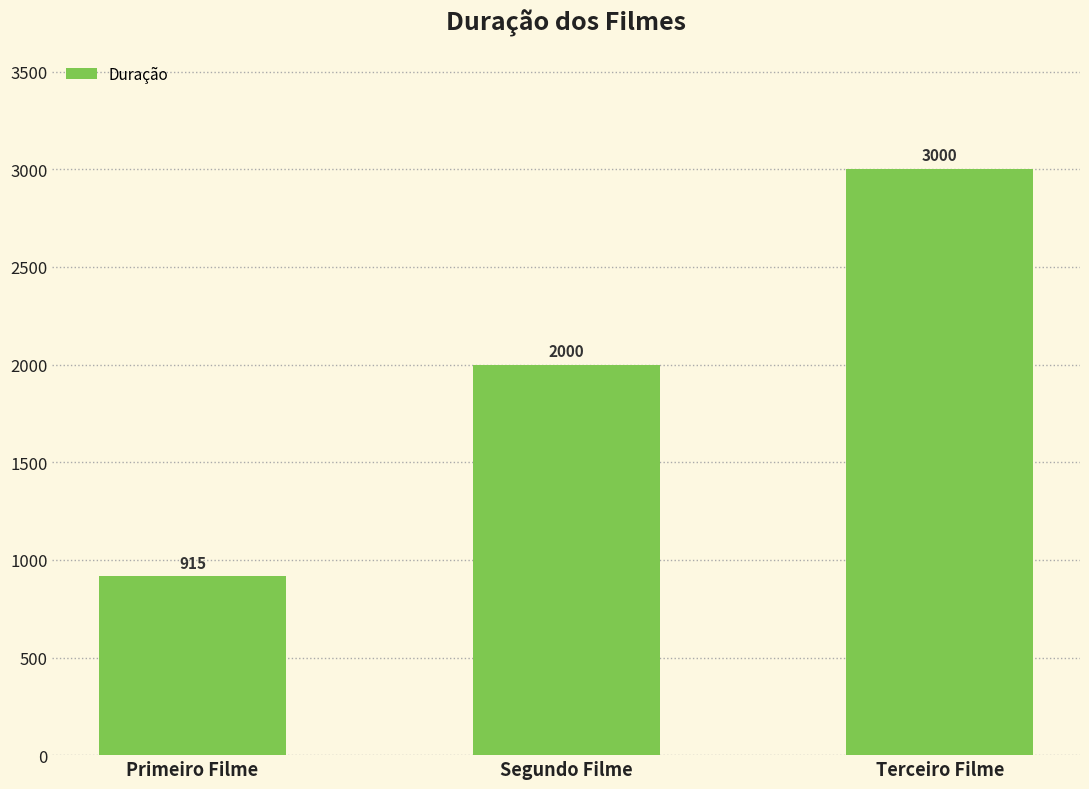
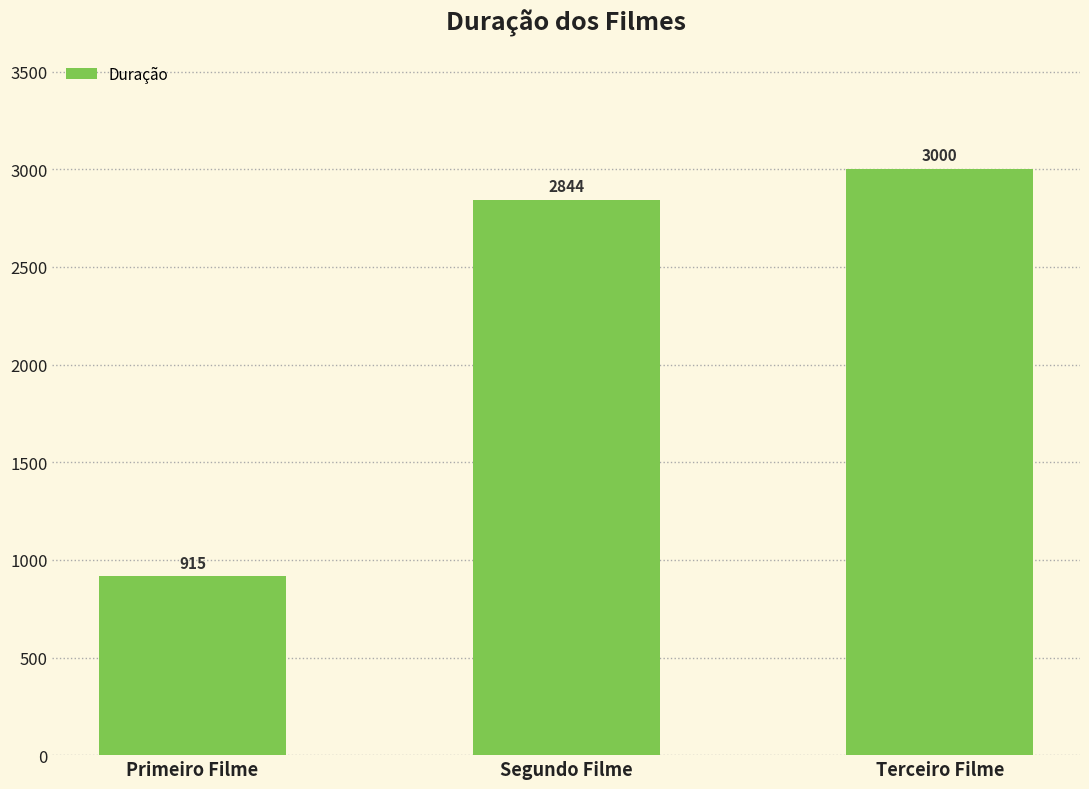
  {
    "Primeiro Filme": 915,
-   "Segundo Filme": 2000,
+   "Segundo Filme": 2844,
    "Terceiro Filme": 3000
  }
